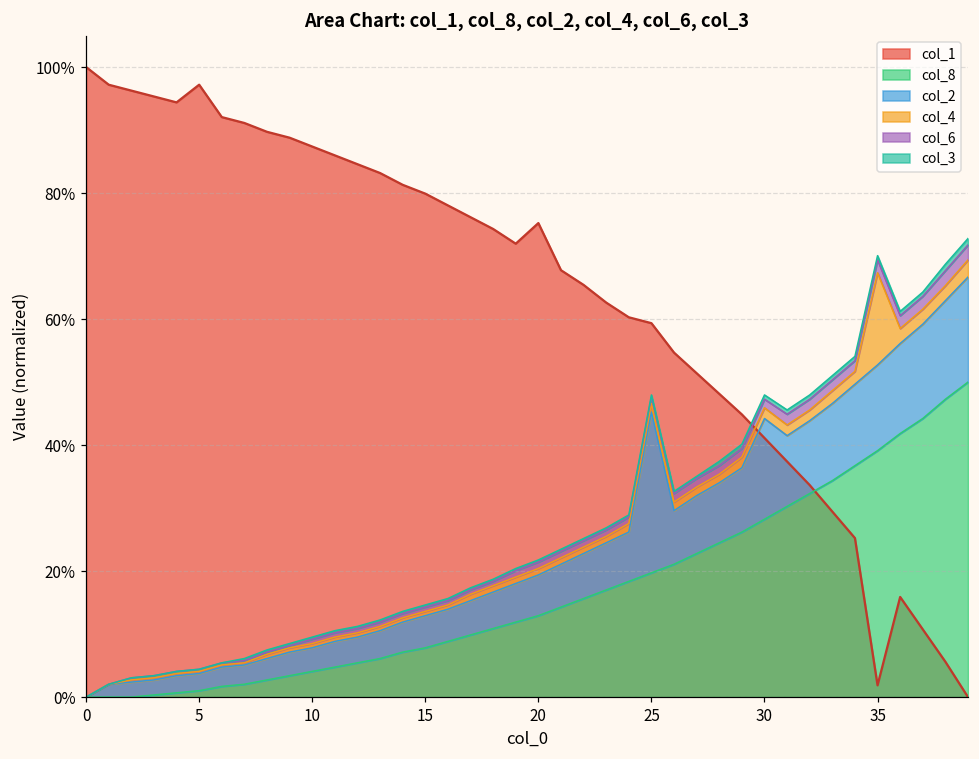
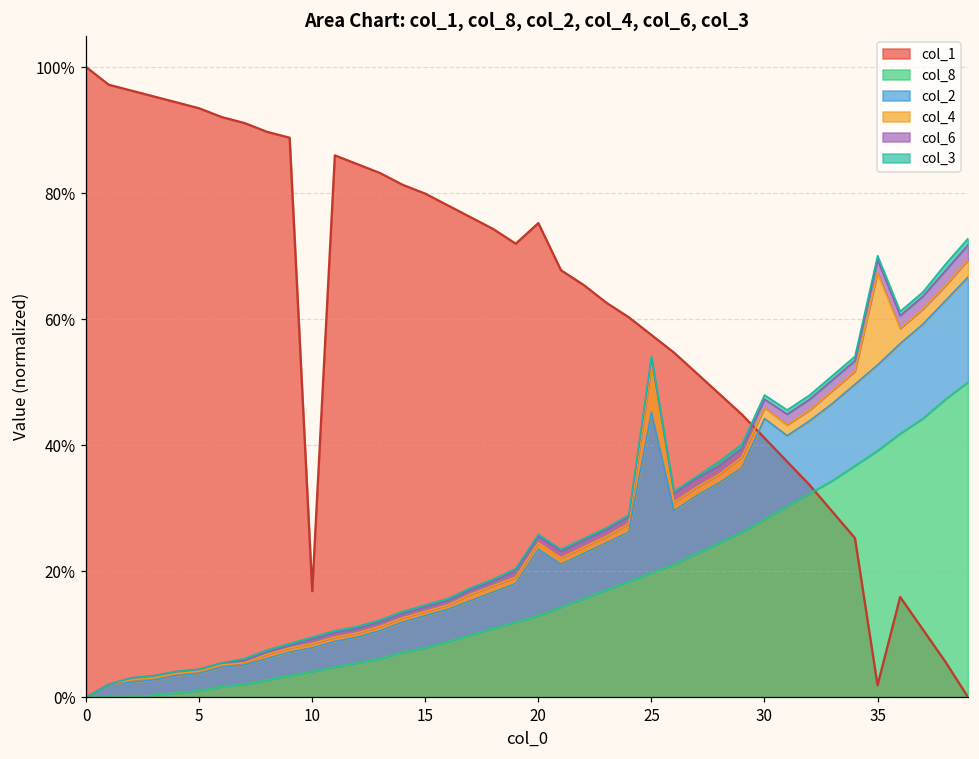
  {
    "col_1": {
      "0": "100%",
-     "5": "97%",
-     "10": "87%",
+     "5": "93%",
+     "10": "17%",
      "15": "80%",
      "20": "75%",
-     "25": "59%",
+     "25": "57%",
      "30": "41%",
      "35": "2%"
    },
    "col_2": {
      "10": "4%",
      "15": "5%",
-     "20": "6%",
+     "20": "11%",
      "25": "26%",
      "30": "16%",
      "35": "14%"
    },
    "col_4": {
      "10": "1%",
      "15": "1%",
      "20": "1%",
-     "25": "1%",
+     "25": "7%",
      "30": "2%",
      "35": "15%"
    },
    "col_6": {
      "30": "1%",
      "35": "2%"
    }
  }
